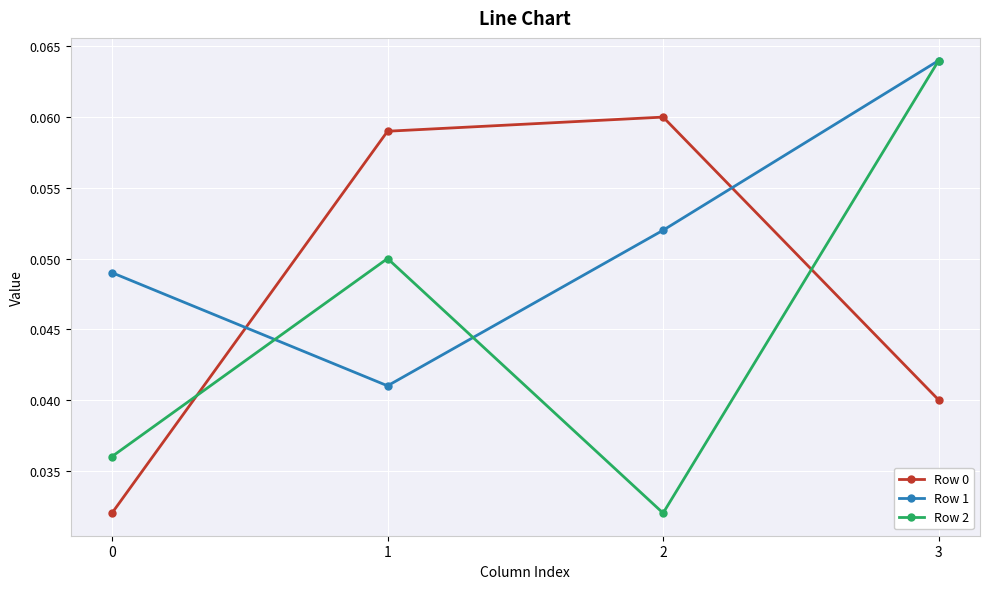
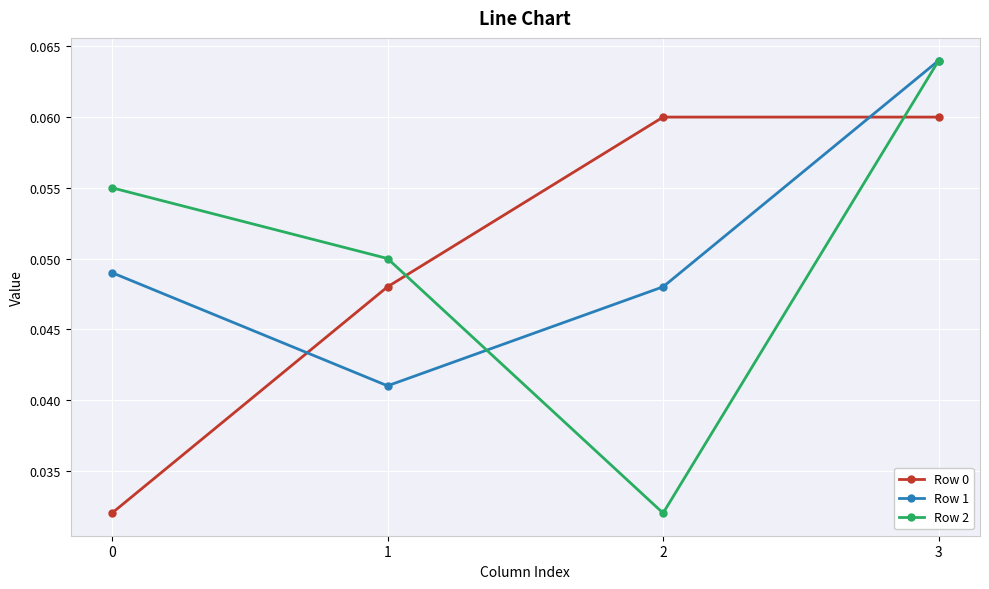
  {
    "Row 0": {
      "0": 0.032,
-     "1": 0.059,
+     "1": 0.048,
      "2": 0.060,
-     "3": 0.04
+     "3": 0.06
    },
    "Row 1": {
      "0": 0.049,
      "1": 0.041,
-     "2": 0.052
+     "2": 0.048
    },
    "Row 2": {
-     "0": 0.036,
+     "0": 0.055,
      "1": 0.050,
      "2": 0.032
    }
  }
